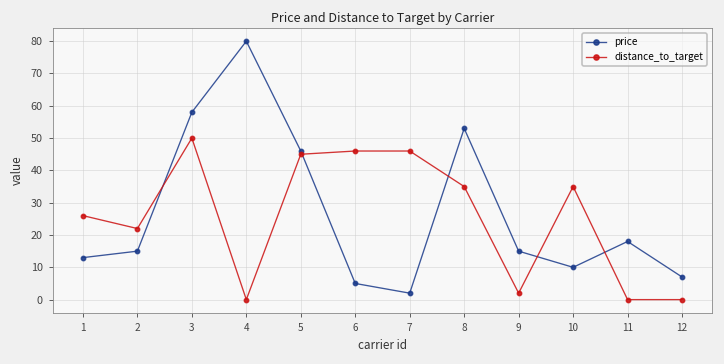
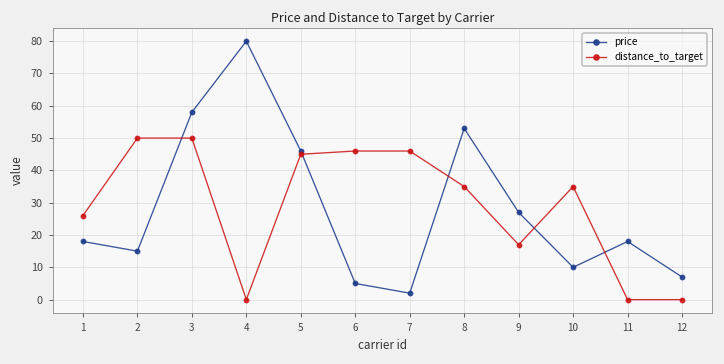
  {
    "price": {
-     "1": 13,
+     "1": 18,
      "2": 15,
      "3": 58,
      "4": 80,
      "5": 46,
      "6": 5,
      "7": 2,
      "8": 53,
-     "9": 15,
+     "9": 27,
      "10": 10,
      "11": 18,
      "12": 7
    },
    "distance_to_target": {
      "1": 26,
-     "2": 22,
+     "2": 50,
      "3": 50,
      "4": 0,
      "5": 45,
      "6": 46,
      "7": 46,
      "8": 35,
-     "9": 2,
+     "9": 17,
      "10": 35,
      "11": 0,
      "12": 0
    }
  }
